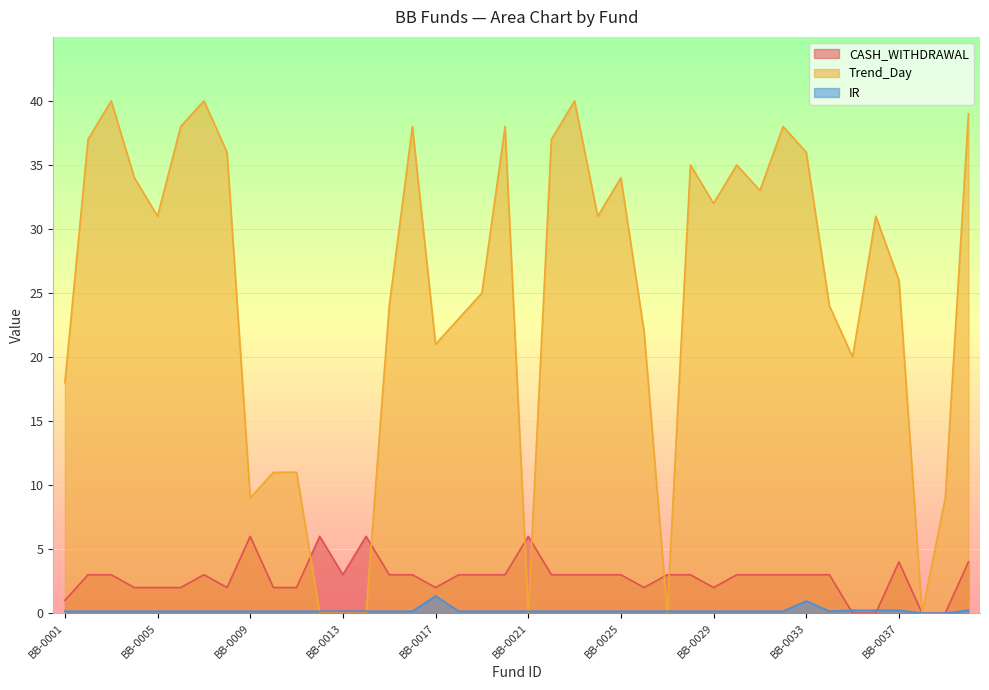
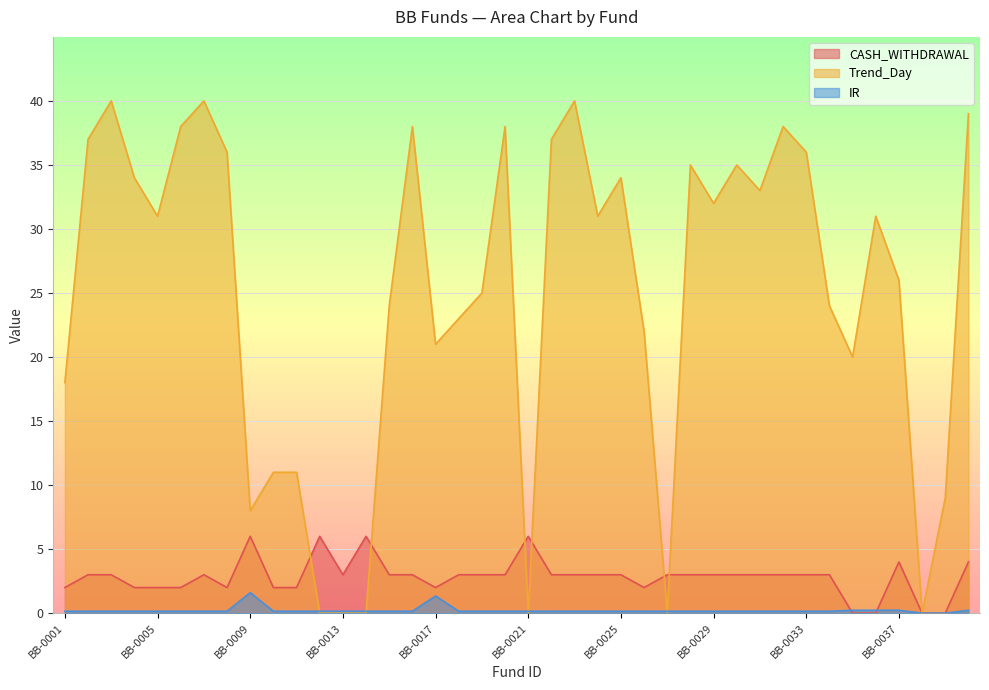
  {
    "CASH_WITHDRAWAL": {
-     "BB-0001": 1,
+     "BB-0001": 2,
      "BB-0005": 2,
      "BB-0009": 6,
      "BB-0013": 3,
      "BB-0017": 2,
      "BB-0021": 6,
      "BB-0025": 3,
-     "BB-0029": 2,
+     "BB-0029": 3,
      "BB-0033": 3,
      "BB-0037": 4
    },
    "Trend_Day": {
      "BB-0001": 18,
      "BB-0005": 31,
-     "BB-0009": 9,
+     "BB-0009": 8,
      "BB-0017": 21,
      "BB-0025": 34,
      "BB-0029": 32,
      "BB-0033": 36,
      "BB-0037": 26
    },
    "IR": {
      "BB-0001": 0.2,
      "BB-0005": 0.2,
-     "BB-0009": 0.2,
+     "BB-0009": 1.6,
      "BB-0017": 1.3,
      "BB-0025": 0.2,
      "BB-0029": 0.2,
-     "BB-0033": 1.0,
+     "BB-0033": 0.2,
      "BB-0037": 0.2
    }
  }
